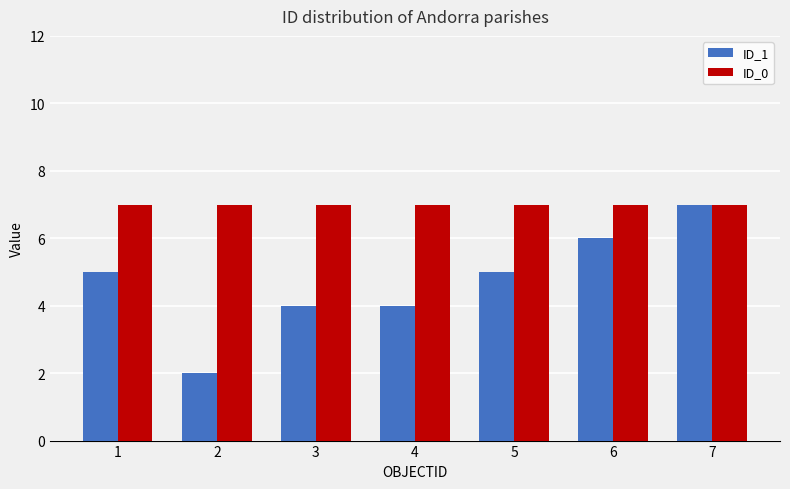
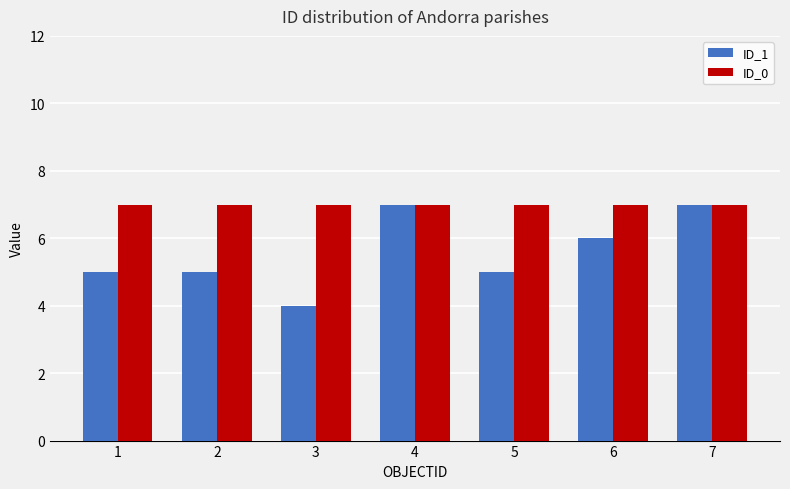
  {
    "ID_1": {
      "1": 5,
-     "2": 2,
+     "2": 5,
      "3": 4,
-     "4": 4,
+     "4": 7,
      "5": 5,
      "6": 6,
      "7": 7
    },
    "ID_0": {
      "1": 7,
      "2": 7,
      "3": 7,
      "4": 7,
      "5": 7,
      "6": 7,
      "7": 7
    }
  }
